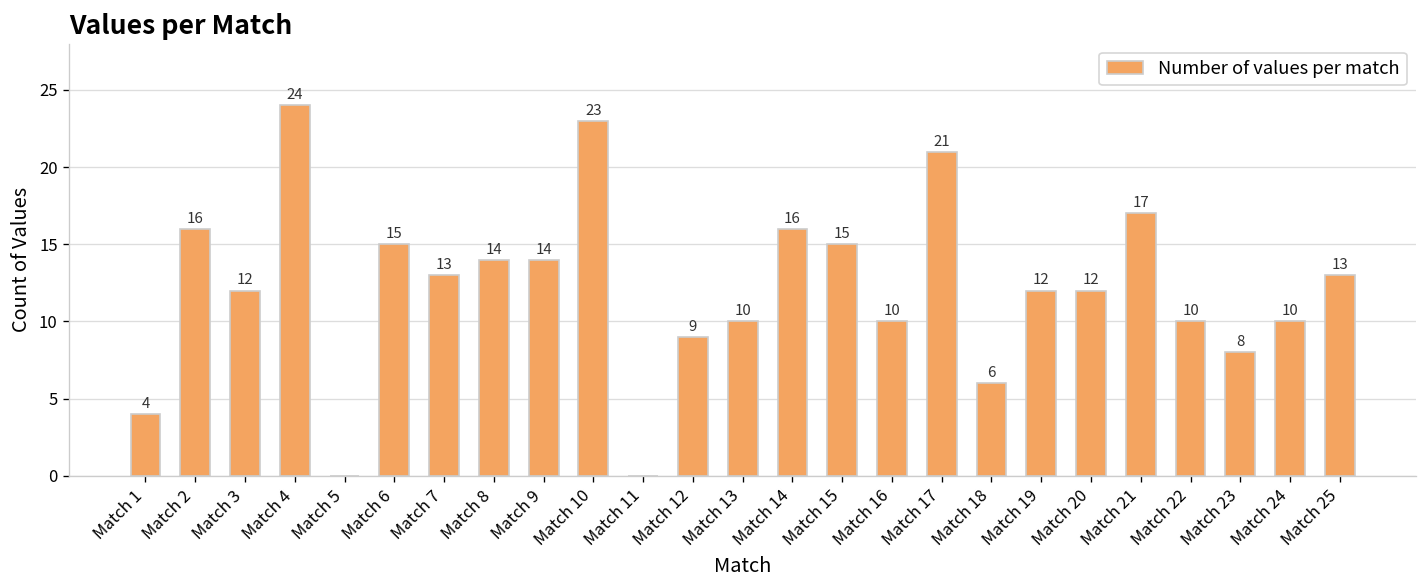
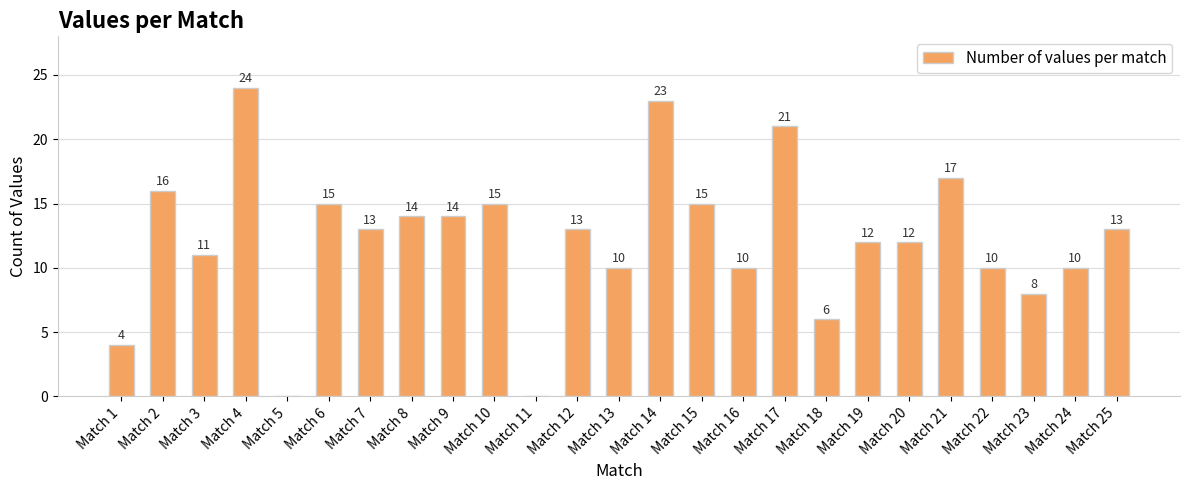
  {
    "Match 1": 4,
    "Match 2": 16,
-   "Match 3": 12,
+   "Match 3": 11,
    "Match 4": 24,
    "Match 6": 15,
    "Match 7": 13,
    "Match 8": 14,
    "Match 9": 14,
-   "Match 10": 23,
-   "Match 12": 9,
+   "Match 10": 15,
+   "Match 12": 13,
    "Match 13": 10,
-   "Match 14": 16,
+   "Match 14": 23,
    "Match 15": 15,
    "Match 16": 10,
    "Match 17": 21,
    "Match 18": 6,
    "Match 19": 12,
    "Match 20": 12,
    "Match 21": 17,
    "Match 22": 10,
    "Match 23": 8,
    "Match 24": 10,
    "Match 25": 13
  }
